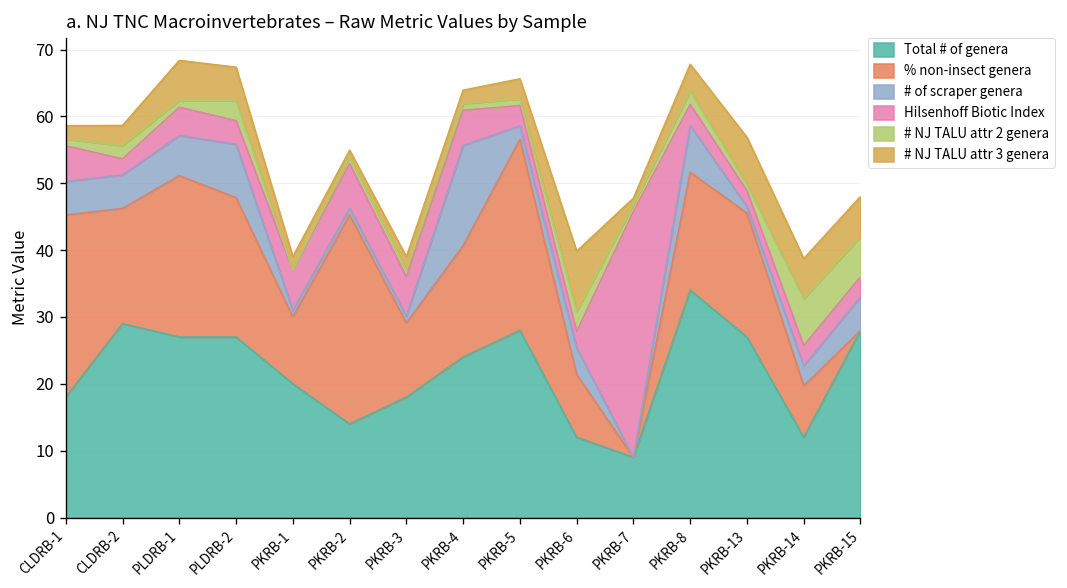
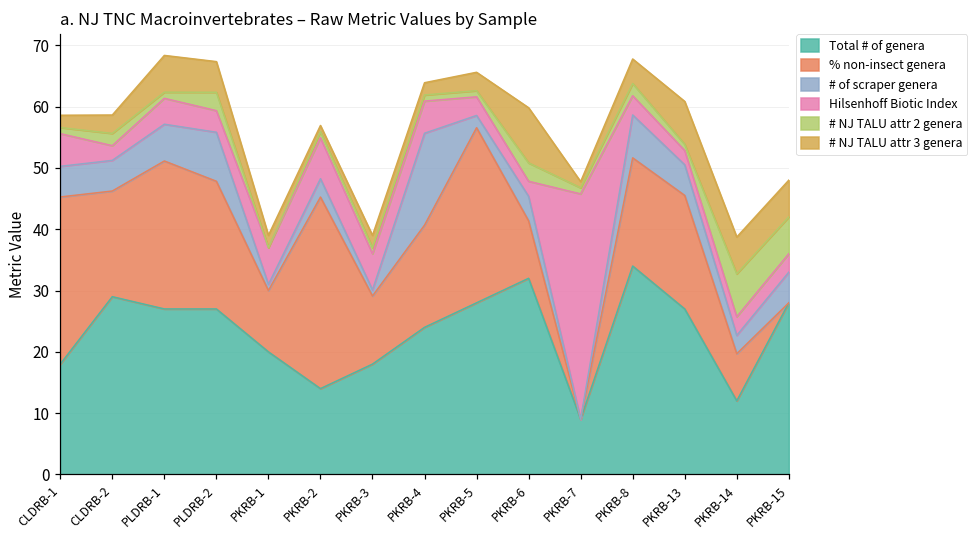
  {
    "Total # of genera": {
      "CLDRB-1": 18,
      "CLDRB-2": 29,
      "PLDRB-1": 27,
      "PLDRB-2": 27,
      "PKRB-1": 20,
      "PKRB-2": 14,
      "PKRB-3": 18,
      "PKRB-4": 24,
      "PKRB-5": 28,
-     "PKRB-6": 12,
+     "PKRB-6": 32,
      "PKRB-8": 34,
      "PKRB-13": 27,
      "PKRB-14": 12
    },
    "# of scraper genera": {
      "CLDRB-1": 5,
      "CLDRB-2": 5,
      "PLDRB-1": 6,
      "PLDRB-2": 8,
      "PKRB-1": 1,
-     "PKRB-2": 1,
+     "PKRB-2": 3,
      "PKRB-3": 1,
      "PKRB-4": 15,
      "PKRB-5": 2,
      "PKRB-6": 4,
      "PKRB-8": 7,
-     "PKRB-13": 1,
+     "PKRB-13": 5,
      "PKRB-14": 3,
      "PKRB-15": 5
    },
    "Hilsenhoff Biotic Index": {
      "CLDRB-1": 5,
      "CLDRB-2": 2,
      "PLDRB-1": 4,
      "PLDRB-2": 4,
      "PKRB-2": 7,
      "PKRB-3": 6,
      "PKRB-4": 5,
      "PKRB-5": 3,
      "PKRB-6": 2,
      "PKRB-7": 37,
      "PKRB-8": 3,
      "PKRB-13": 2,
      "PKRB-14": 3,
      "PKRB-15": 3
    }
  }
